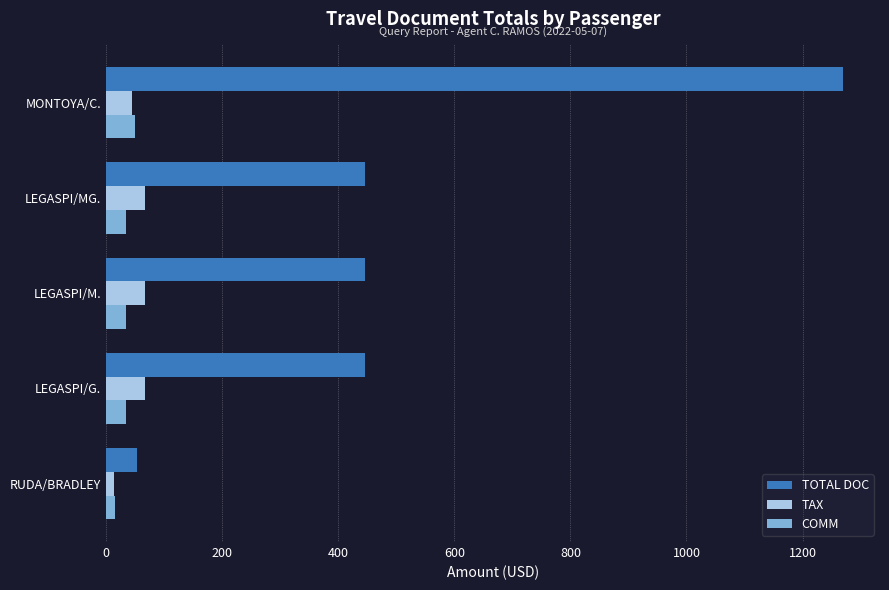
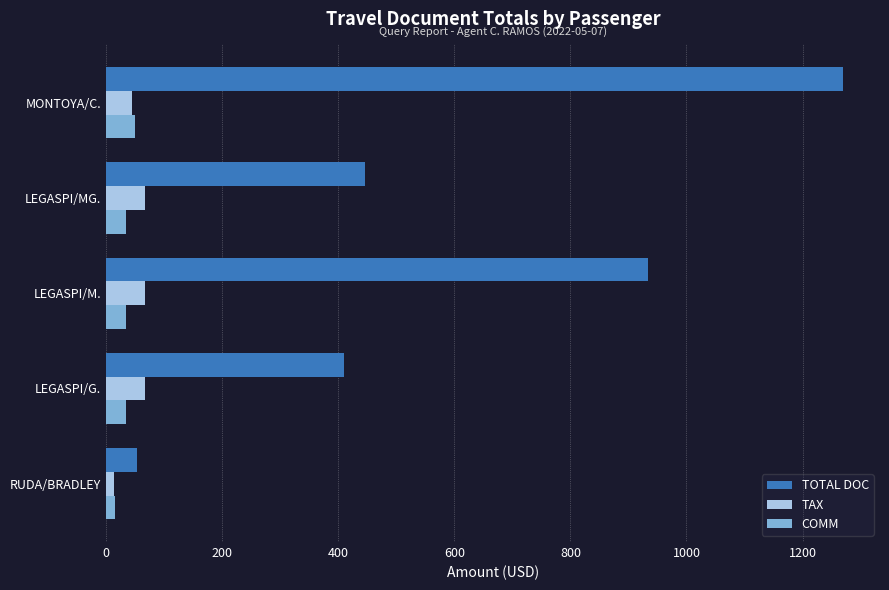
  {
    "TOTAL DOC": {
      "MONTOYA/C.": 1270,
      "LEGASPI/MG.": 450,
-     "LEGASPI/M.": 450,
-     "LEGASPI/G.": 450,
+     "LEGASPI/M.": 930,
+     "LEGASPI/G.": 410,
      "RUDA/BRADLEY": 50
    }
  }
